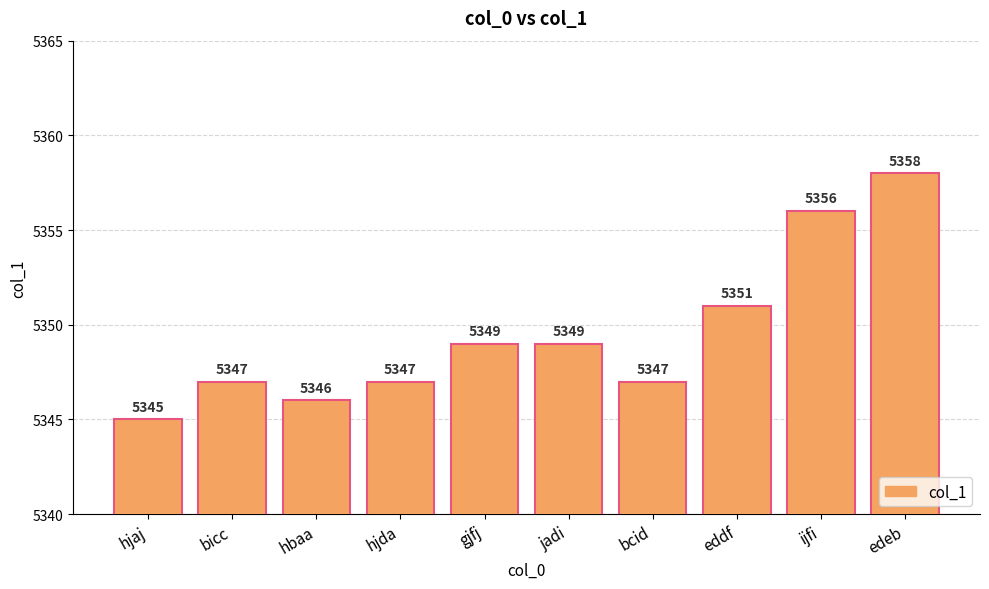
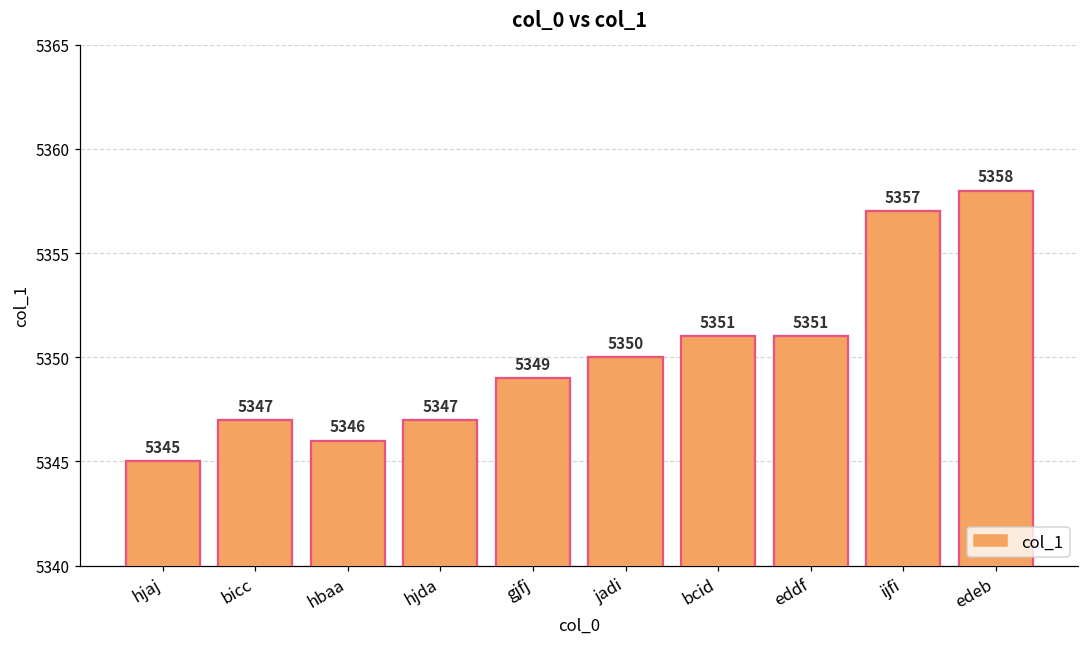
  {
    "hjaj": 5345,
    "bicc": 5347,
    "hbaa": 5346,
    "hjda": 5347,
    "gjfj": 5349,
-   "jadi": 5349,
-   "bcid": 5347,
+   "jadi": 5350,
+   "bcid": 5351,
    "eddf": 5351,
-   "ijfi": 5356,
+   "ijfi": 5357,
    "edeb": 5358
  }
